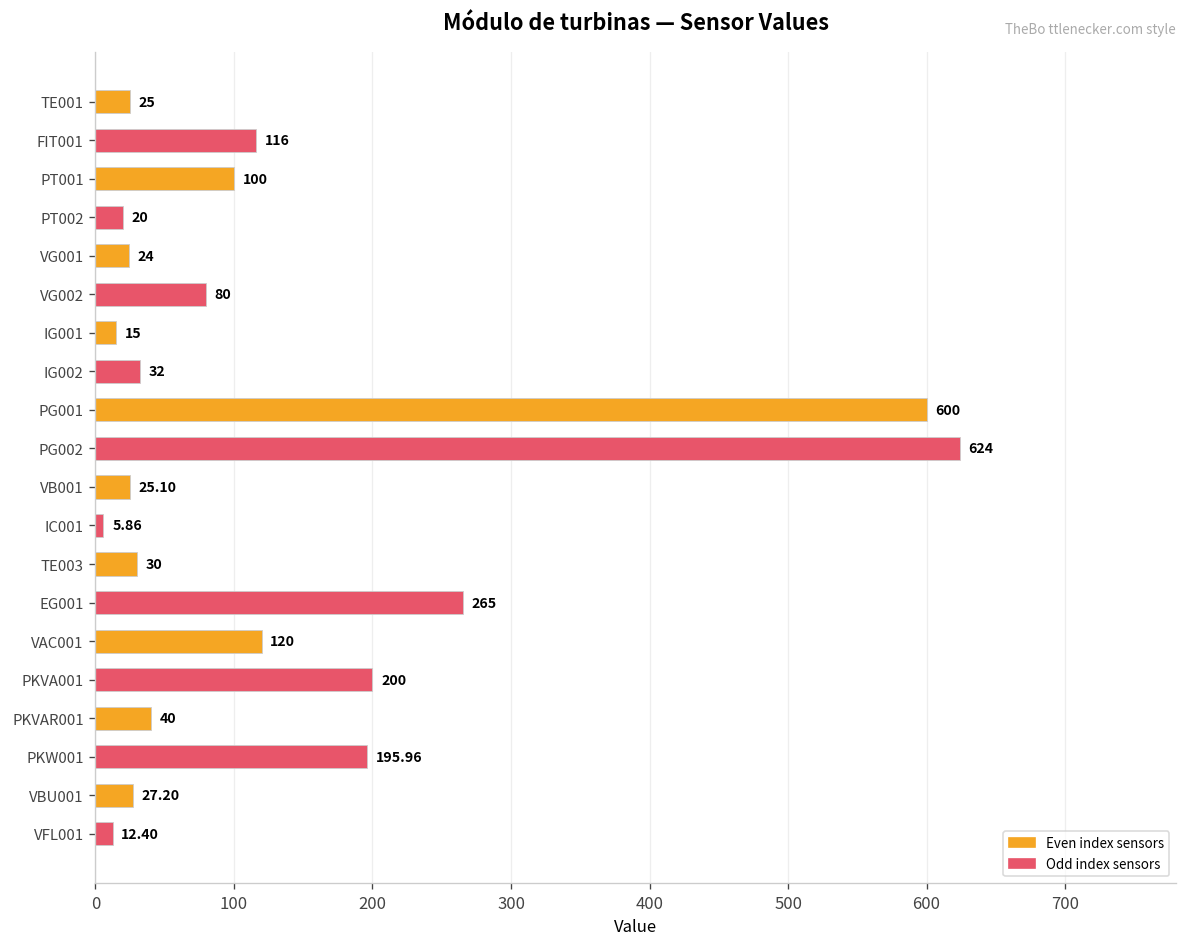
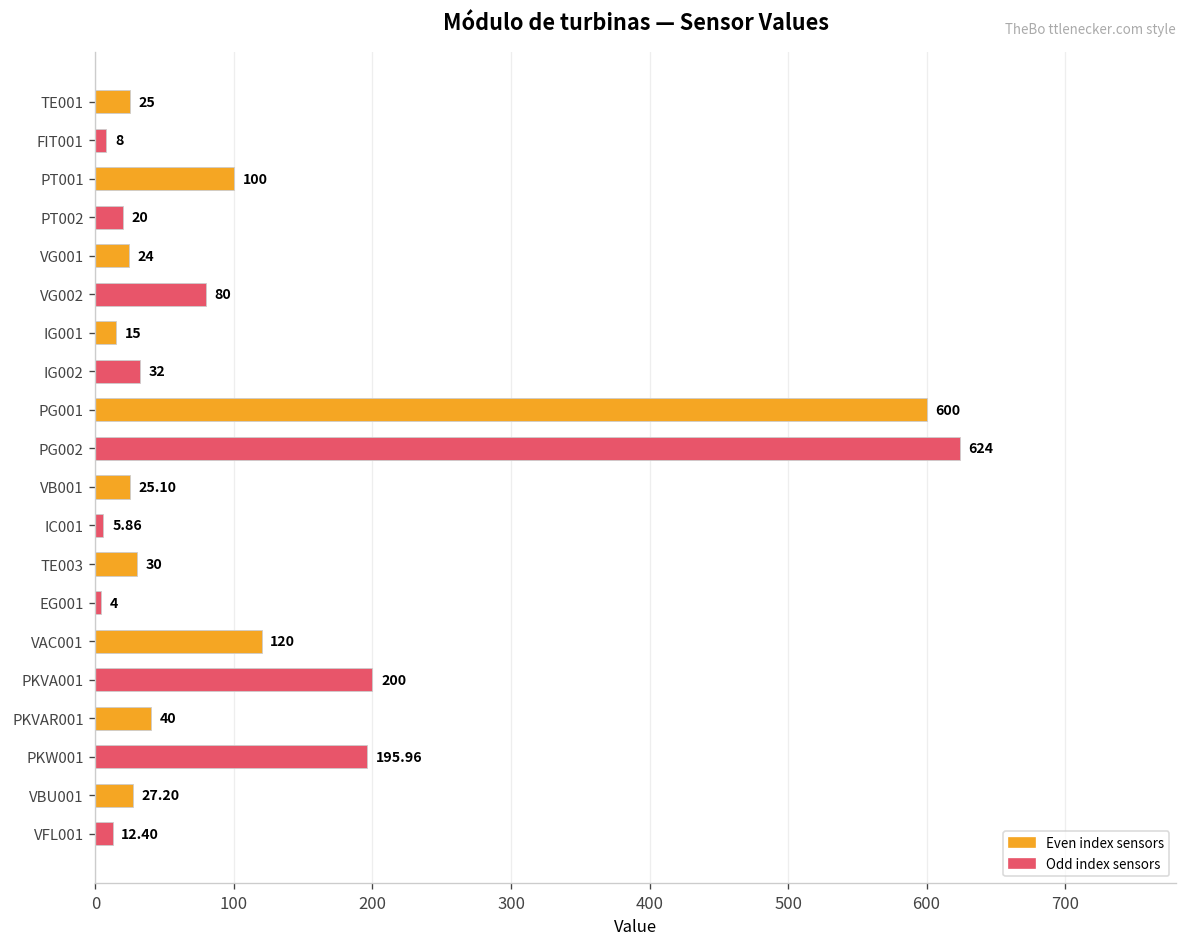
  {
    "TE001": 25,
-   "FIT001": 116,
+   "FIT001": 8,
    "PT001": 100,
    "PT002": 20,
    "VG001": 24,
    "VG002": 80,
    "IG001": 15,
    "IG002": 32,
    "PG001": 600,
    "PG002": 624,
    "VB001": 25.10,
    "IC001": 5.86,
    "TE003": 30,
-   "EG001": 265,
+   "EG001": 4,
    "VAC001": 120,
    "PKVA001": 200,
    "PKVAR001": 40,
    "PKW001": 195.96,
    "VBU001": 27.20,
    "VFL001": 12.40
  }
